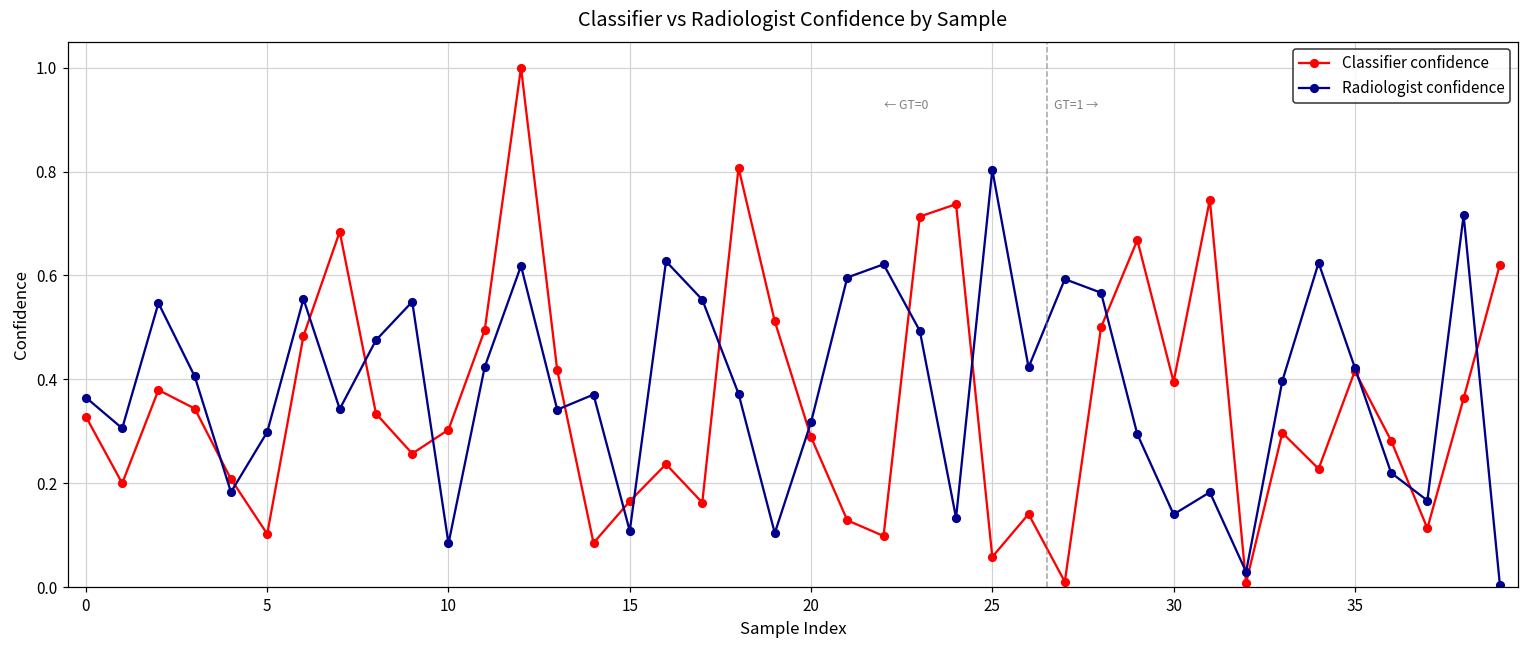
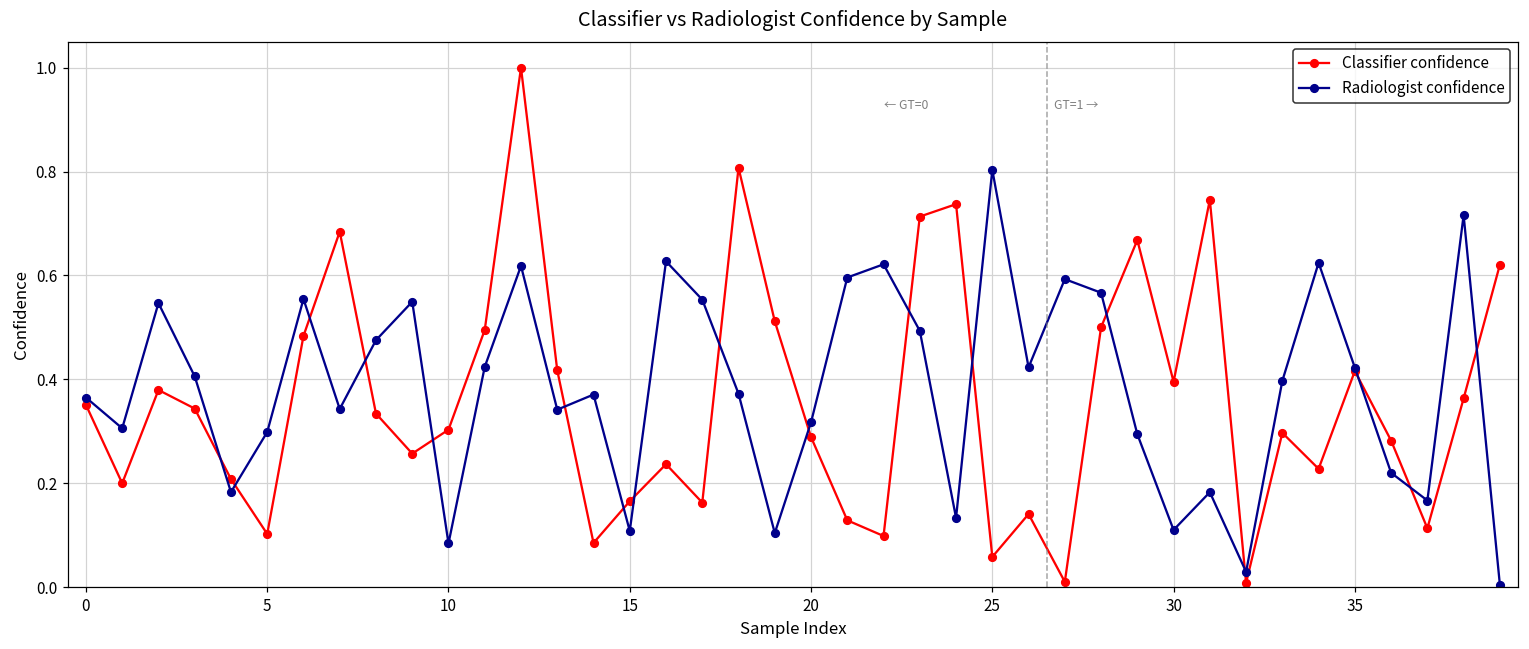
  {
    "Classifier confidence": {
-     "0": 0.33,
+     "0": 0.35,
      "5": 0.10,
      "10": 0.30,
      "15": 0.17,
      "20": 0.29,
      "25": 0.06,
      "30": 0.40,
      "35": 0.42
    },
    "Radiologist confidence": {
      "0": 0.36,
      "5": 0.30,
      "10": 0.08,
      "15": 0.11,
      "20": 0.32,
      "25": 0.80,
-     "30": 0.14,
+     "30": 0.11,
      "35": 0.42
    }
  }
